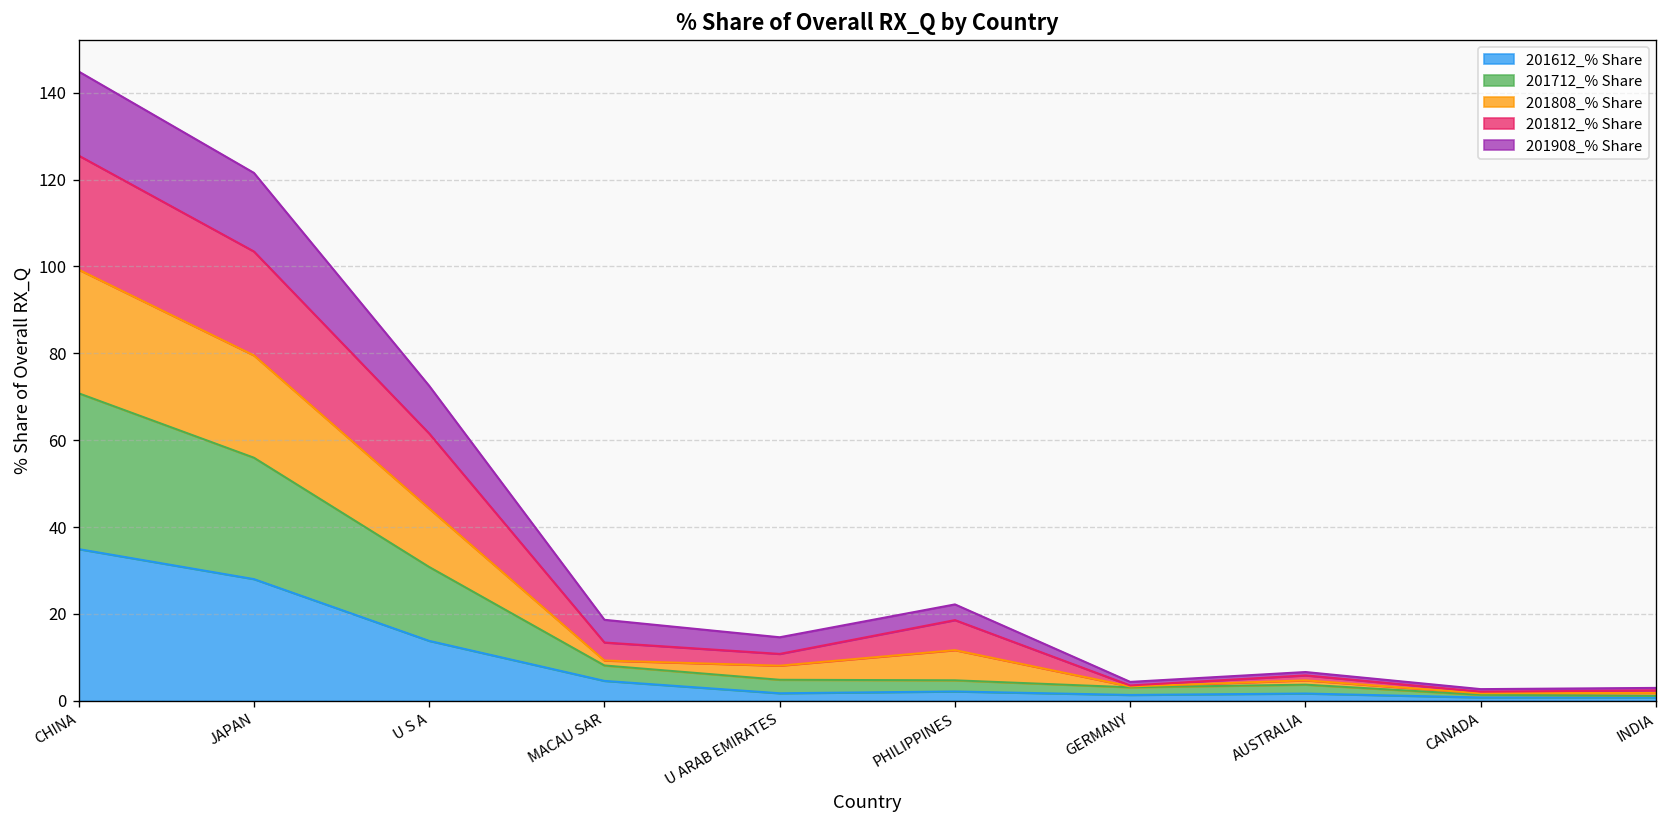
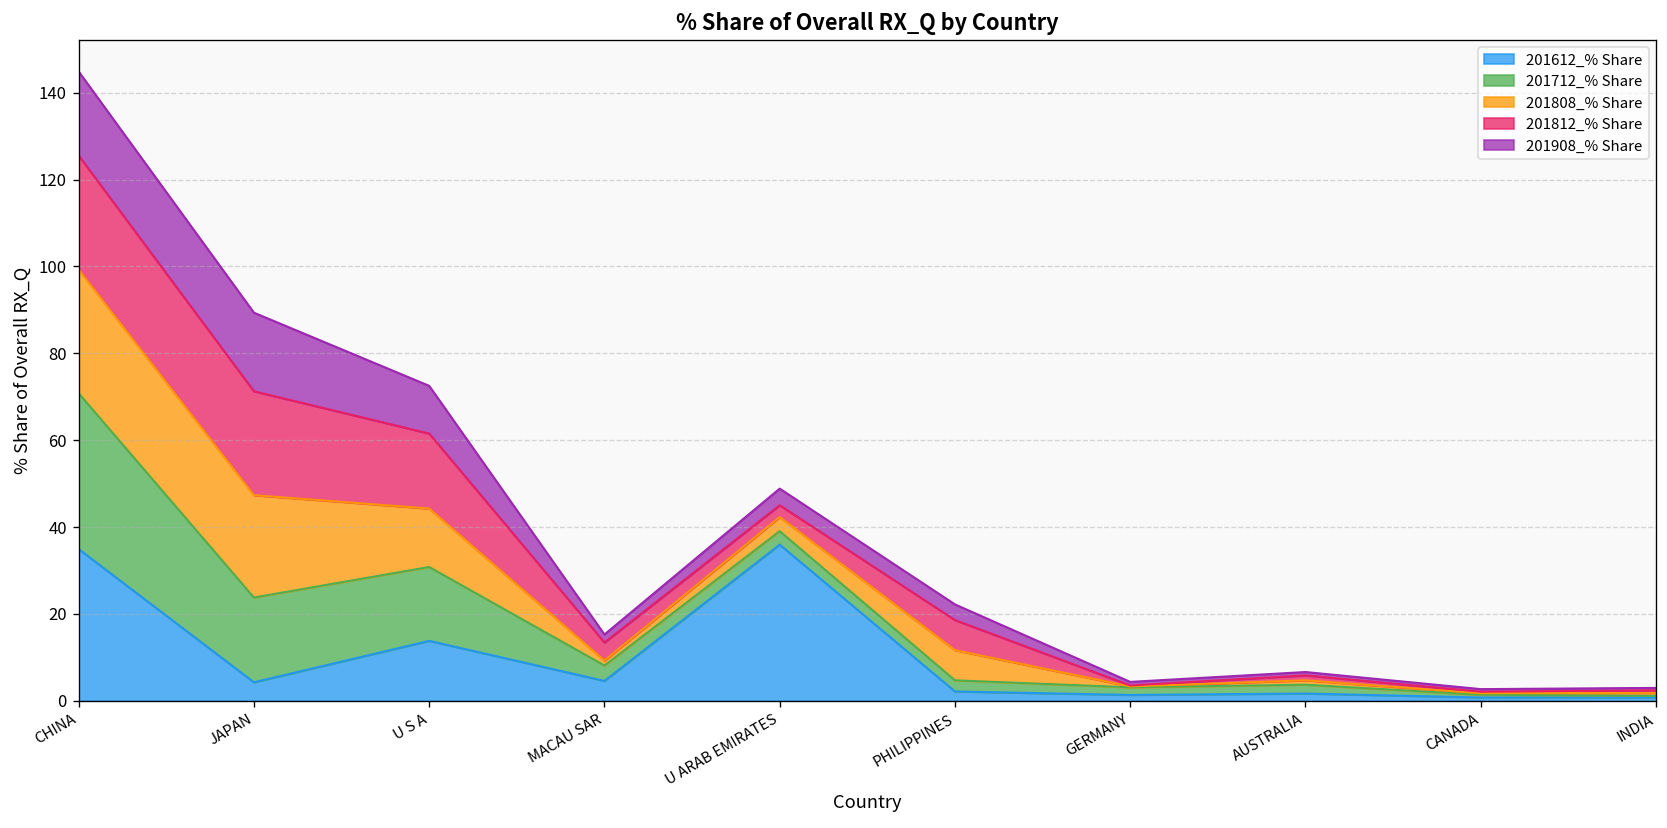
  {
    "201612_% Share": {
      "CHINA": 35,
-     "JAPAN": 28,
+     "JAPAN": 4,
      "U S A": 14,
      "MACAU SAR": 5,
-     "U ARAB EMIRATES": 2,
+     "U ARAB EMIRATES": 36,
      "PHILIPPINES": 2,
      "GERMANY": 1,
      "AUSTRALIA": 2
    },
    "201712_% Share": {
      "CHINA": 36,
-     "JAPAN": 28,
+     "JAPAN": 20,
      "U S A": 17,
      "MACAU SAR": 4,
      "U ARAB EMIRATES": 3,
      "PHILIPPINES": 3,
      "AUSTRALIA": 2
    },
    "201808_% Share": {
      "CHINA": 28,
      "JAPAN": 24,
      "U S A": 13,
      "MACAU SAR": 1,
      "U ARAB EMIRATES": 3,
      "PHILIPPINES": 7,
      "AUSTRALIA": 1
    },
    "201812_% Share": {
      "CHINA": 26,
      "JAPAN": 24,
      "U S A": 17,
      "MACAU SAR": 4,
      "U ARAB EMIRATES": 3,
      "PHILIPPINES": 7,
      "AUSTRALIA": 1
    },
    "201908_% Share": {
      "CHINA": 19,
      "JAPAN": 18,
      "U S A": 11,
-     "MACAU SAR": 5,
+     "MACAU SAR": 2,
      "U ARAB EMIRATES": 4,
      "PHILIPPINES": 4,
      "GERMANY": 1,
      "AUSTRALIA": 1
    }
  }
